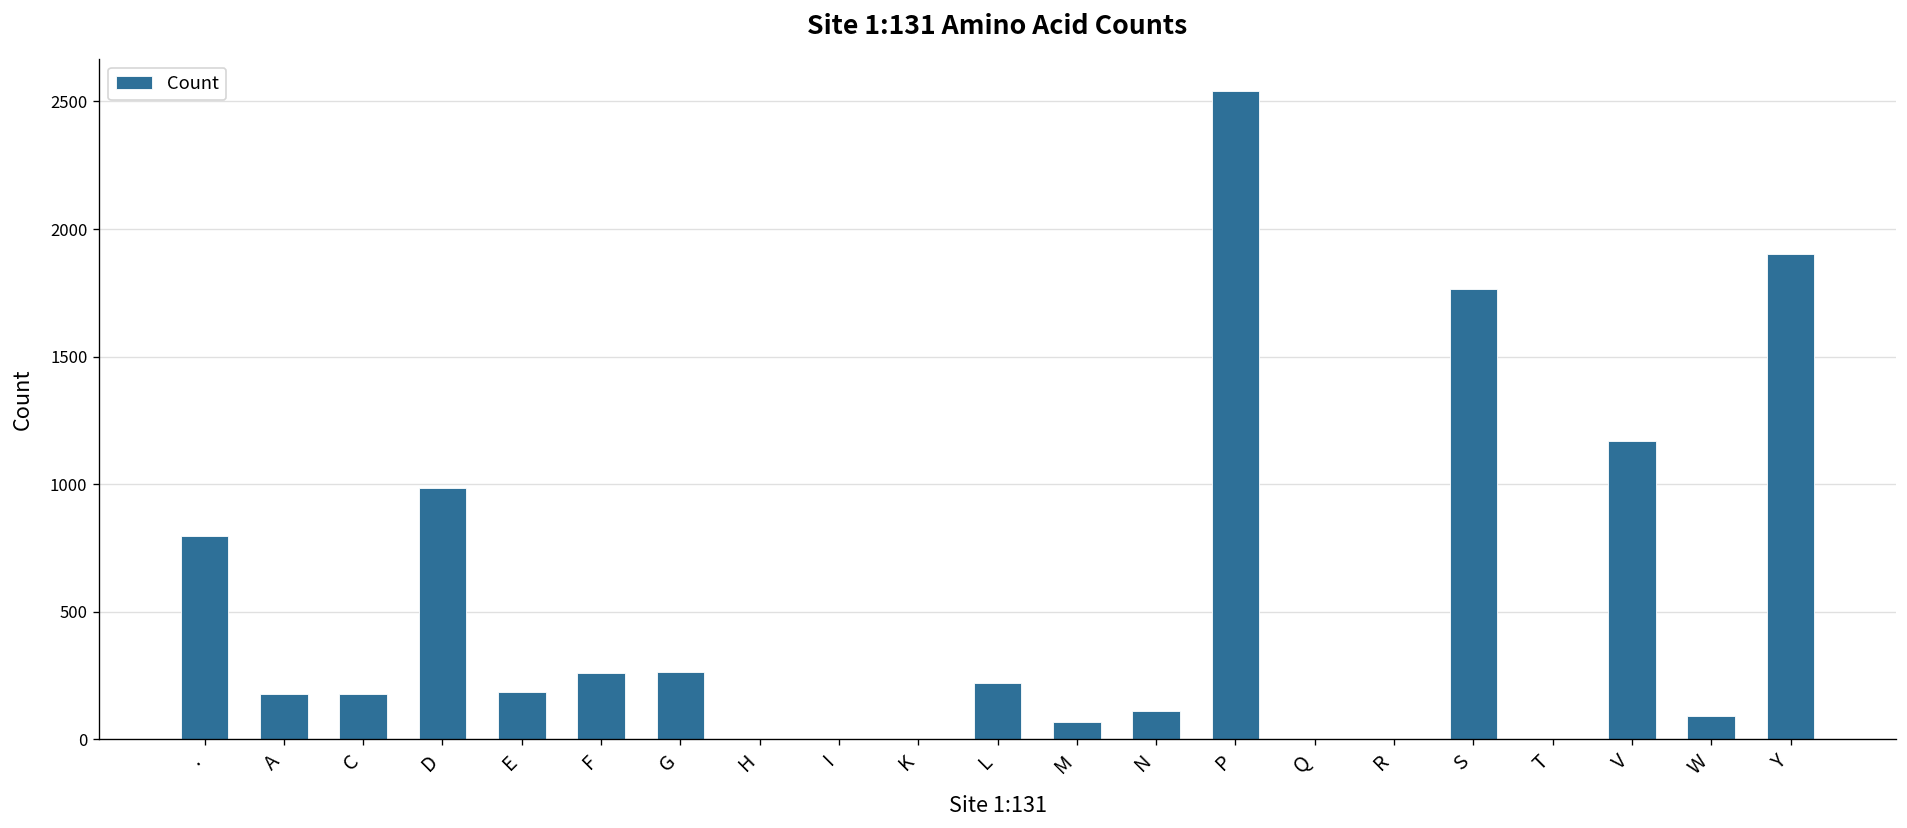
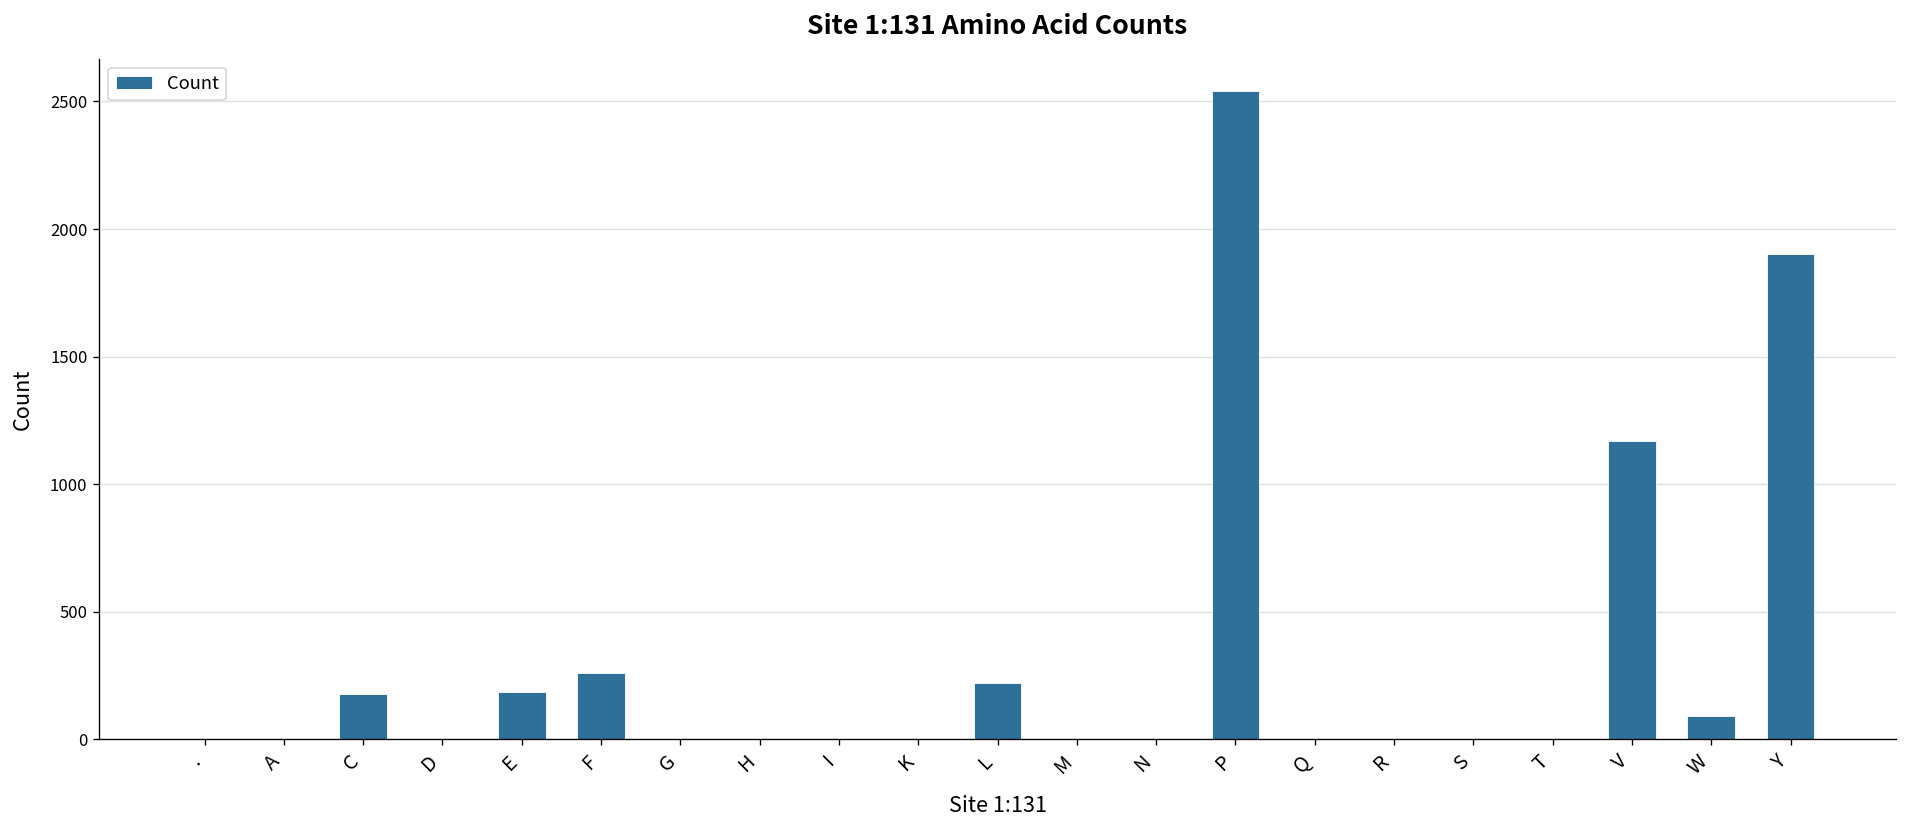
  {
-   ".": 800,
-   "A": 180,
+   ".": 0,
+   "A": 0,
    "C": 180,
-   "D": 990,
+   "D": 0,
    "E": 190,
    "F": 260,
-   "G": 260,
+   "G": 0,
    "I": 0,
    "K": 0,
    "L": 220,
-   "M": 70,
-   "N": 110,
+   "M": 0,
+   "N": 0,
    "P": 2540,
    "Q": 0,
    "R": 0,
-   "S": 1770,
+   "S": 0,
    "T": 0,
    "V": 1170,
    "W": 90,
    "Y": 1900
  }
